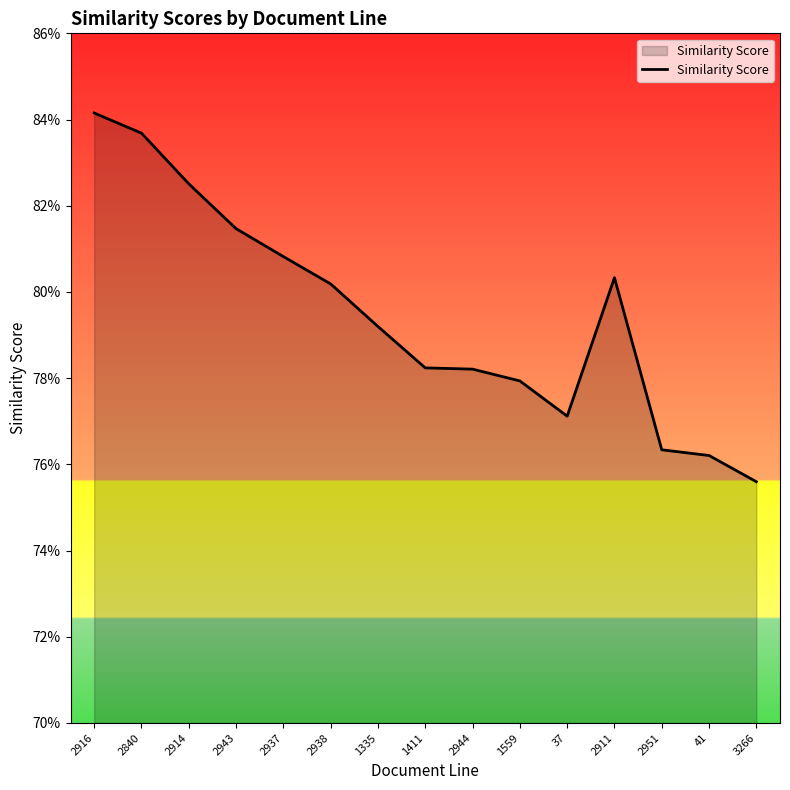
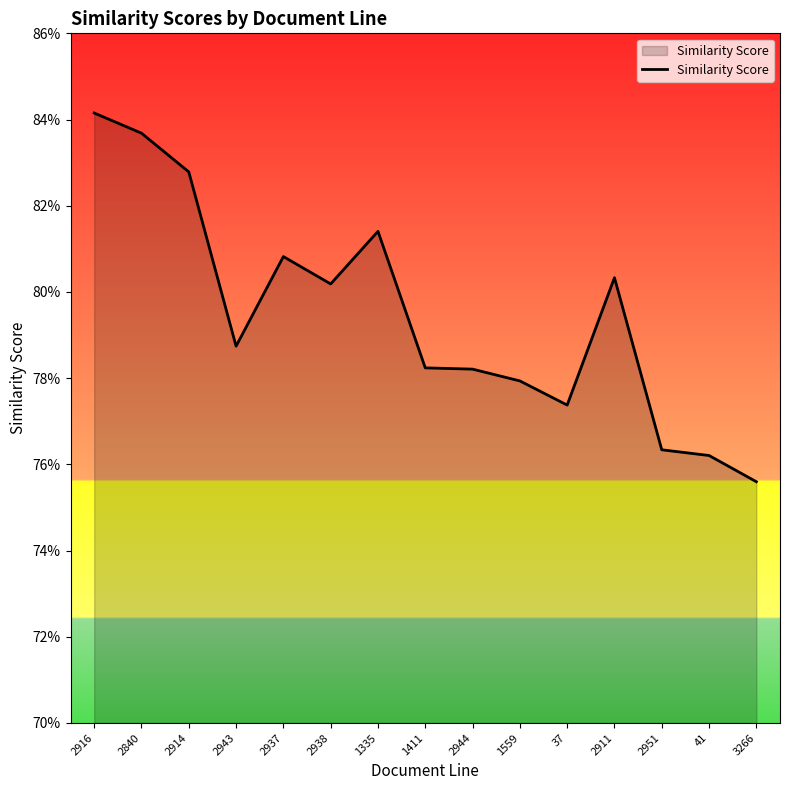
  {
    "2916": "84.2%",
    "2840": "83.7%",
-   "2914": "82.5%",
-   "2943": "81.5%",
+   "2914": "82.8%",
+   "2943": "78.7%",
    "2937": "80.8%",
    "2938": "80.2%",
-   "1335": "79.2%",
+   "1335": "81.4%",
    "1411": "78.2%",
    "2944": "78.2%",
    "1559": "77.9%",
-   "37": "77.1%",
+   "37": "77.4%",
    "2911": "80.3%",
    "2951": "76.3%",
    "41": "76.2%",
    "3266": "75.6%"
  }
